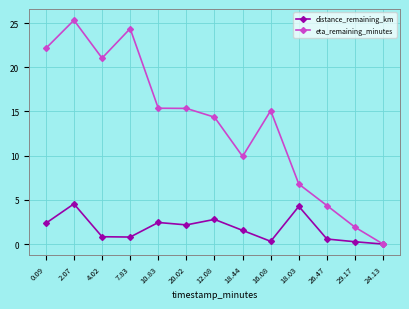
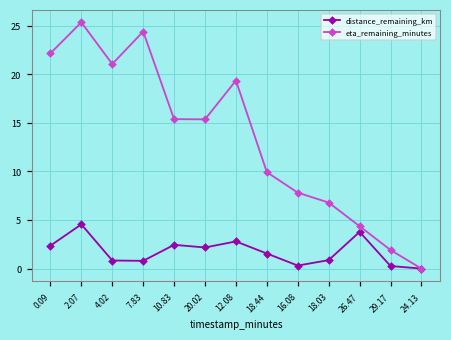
  {
    "distance_remaining_km": {
      "0.09": 2,
      "2.07": 5,
      "4.02": 1,
      "7.83": 1,
      "10.83": 2,
      "20.02": 2,
      "12.08": 3,
      "18.44": 2,
      "16.08": 0,
-     "18.03": 4,
-     "26.47": 1,
+     "18.03": 1,
+     "26.47": 4,
      "29.17": 0
    },
    "eta_remaining_minutes": {
      "0.09": 22,
      "2.07": 25,
      "4.02": 21,
      "7.83": 24,
      "10.83": 15,
      "20.02": 15,
-     "12.08": 14,
+     "12.08": 19,
      "18.44": 10,
-     "16.08": 15,
+     "16.08": 8,
      "18.03": 7,
      "26.47": 4,
      "29.17": 2
    }
  }
